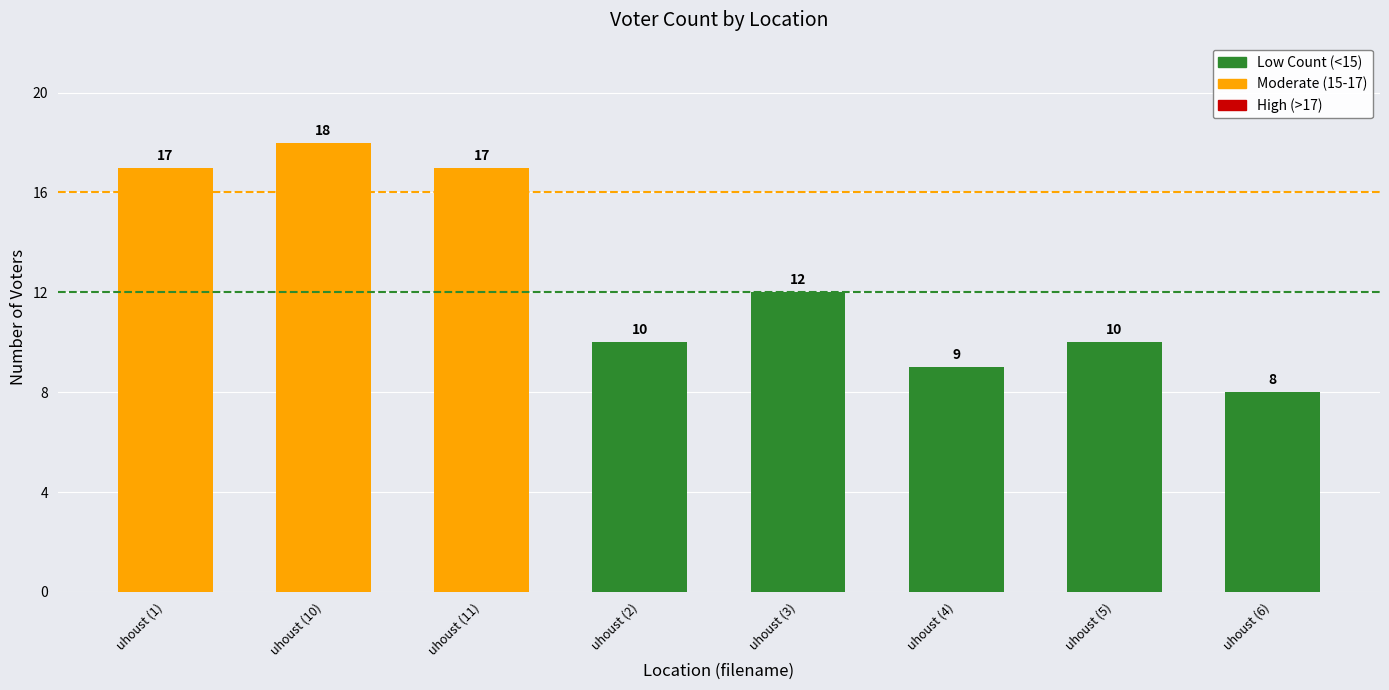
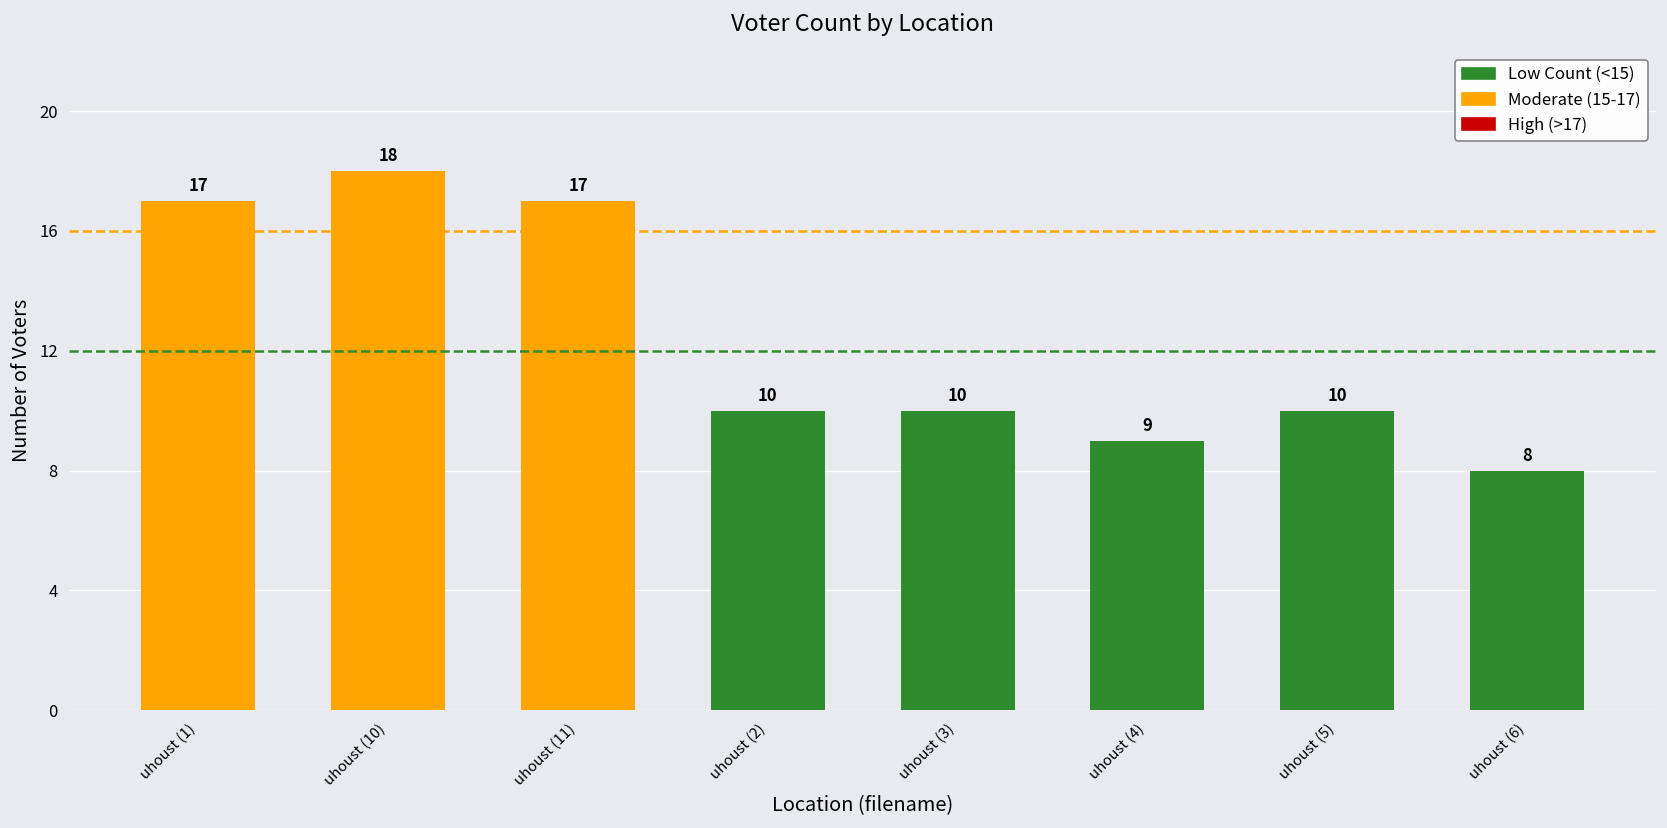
  {
    "uhoust (1)": 17,
    "uhoust (10)": 18,
    "uhoust (11)": 17,
    "uhoust (2)": 10,
-   "uhoust (3)": 12,
+   "uhoust (3)": 10,
    "uhoust (4)": 9,
    "uhoust (5)": 10,
    "uhoust (6)": 8
  }
